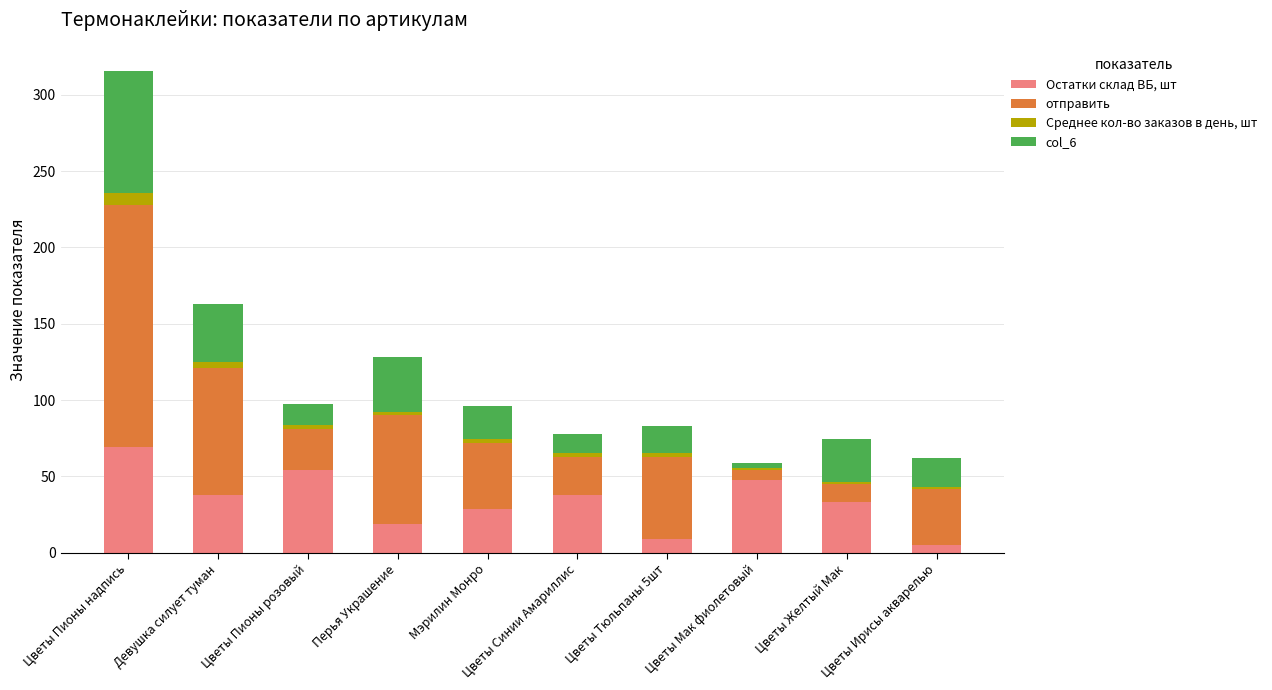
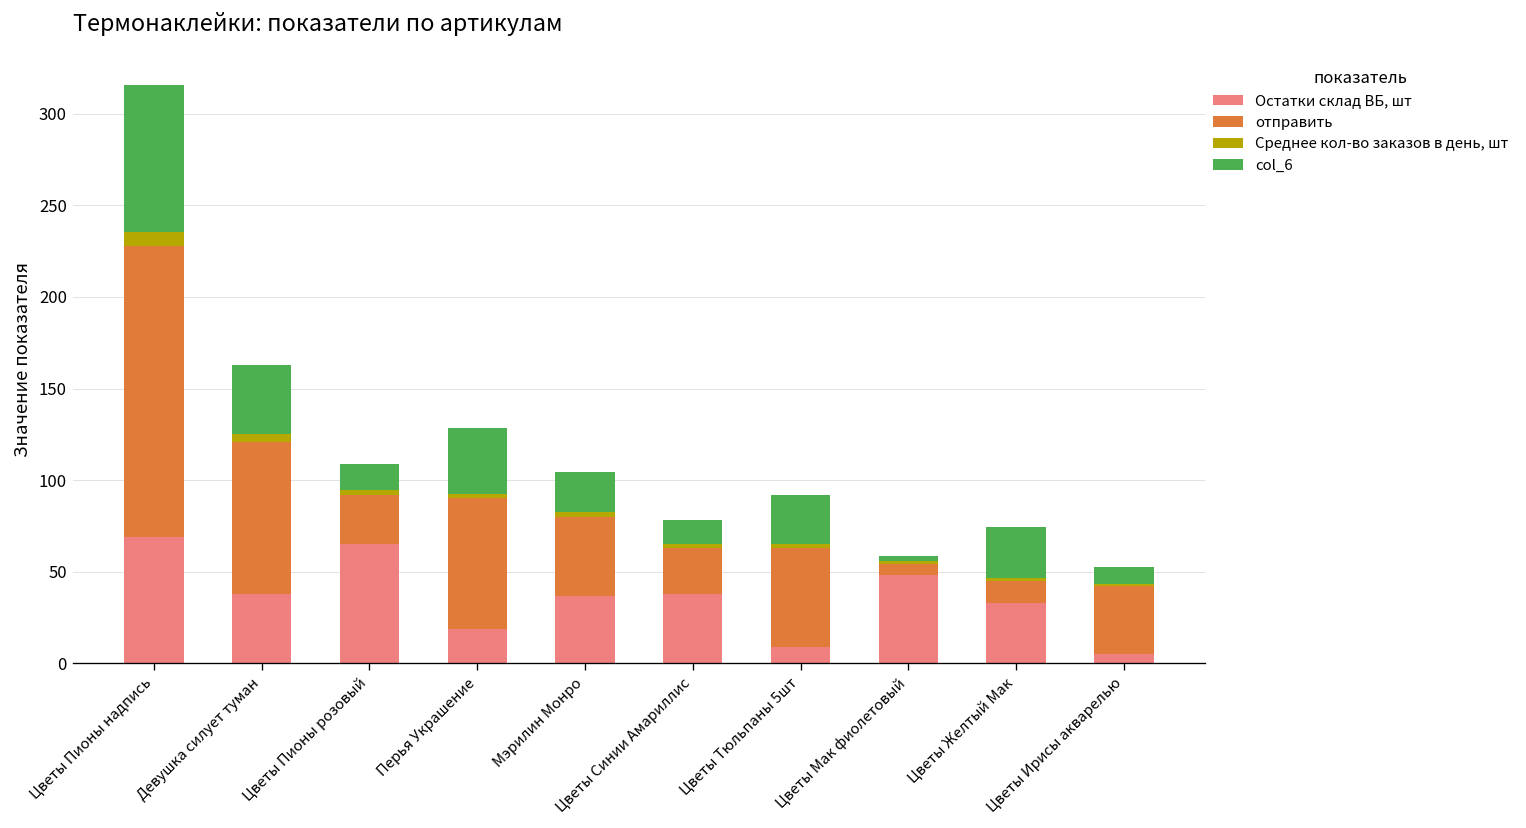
  {
    "Остатки склад ВБ, шт": {
      "Цветы Пионы надпись": 69,
      "Девушка силует туман": 38,
-     "Цветы Пионы розовый": 54,
+     "Цветы Пионы розовый": 65,
      "Перья Украшение": 19,
-     "Мэрилин Монро": 29,
+     "Мэрилин Монро": 37,
      "Цветы Синии Амариллис": 38,
      "Цветы Тюльпаны 5шт": 9,
      "Цветы Мак фиолетовый": 48,
      "Цветы Желтый Мак": 33,
      "Цветы Ирисы акварелью": 5
    },
    "отправить": {
      "Цветы Пионы надпись": 159,
      "Девушка силует туман": 83,
      "Цветы Пионы розовый": 27,
      "Перья Украшение": 71,
      "Мэрилин Монро": 43,
      "Цветы Синии Амариллис": 25,
      "Цветы Тюльпаны 5шт": 54,
      "Цветы Мак фиолетовый": 6,
      "Цветы Желтый Мак": 12,
      "Цветы Ирисы акварелью": 37
    },
    "Среднее кол-во заказов в день, шт": {
      "Цветы Пионы надпись": 8,
      "Девушка силует туман": 4,
      "Цветы Пионы розовый": 3,
      "Перья Украшение": 3,
      "Мэрилин Монро": 2,
      "Цветы Синии Амариллис": 2,
      "Цветы Тюльпаны 5шт": 2,
      "Цветы Мак фиолетовый": 2
    },
    "col_6": {
      "Цветы Пионы надпись": 80,
      "Девушка силует туман": 38,
      "Цветы Пионы розовый": 14,
      "Перья Украшение": 36,
      "Мэрилин Монро": 22,
      "Цветы Синии Амариллис": 13,
-     "Цветы Тюльпаны 5шт": 18,
+     "Цветы Тюльпаны 5шт": 27,
      "Цветы Мак фиолетовый": 3,
      "Цветы Желтый Мак": 28,
-     "Цветы Ирисы акварелью": 19
+     "Цветы Ирисы акварелью": 9
    }
  }
